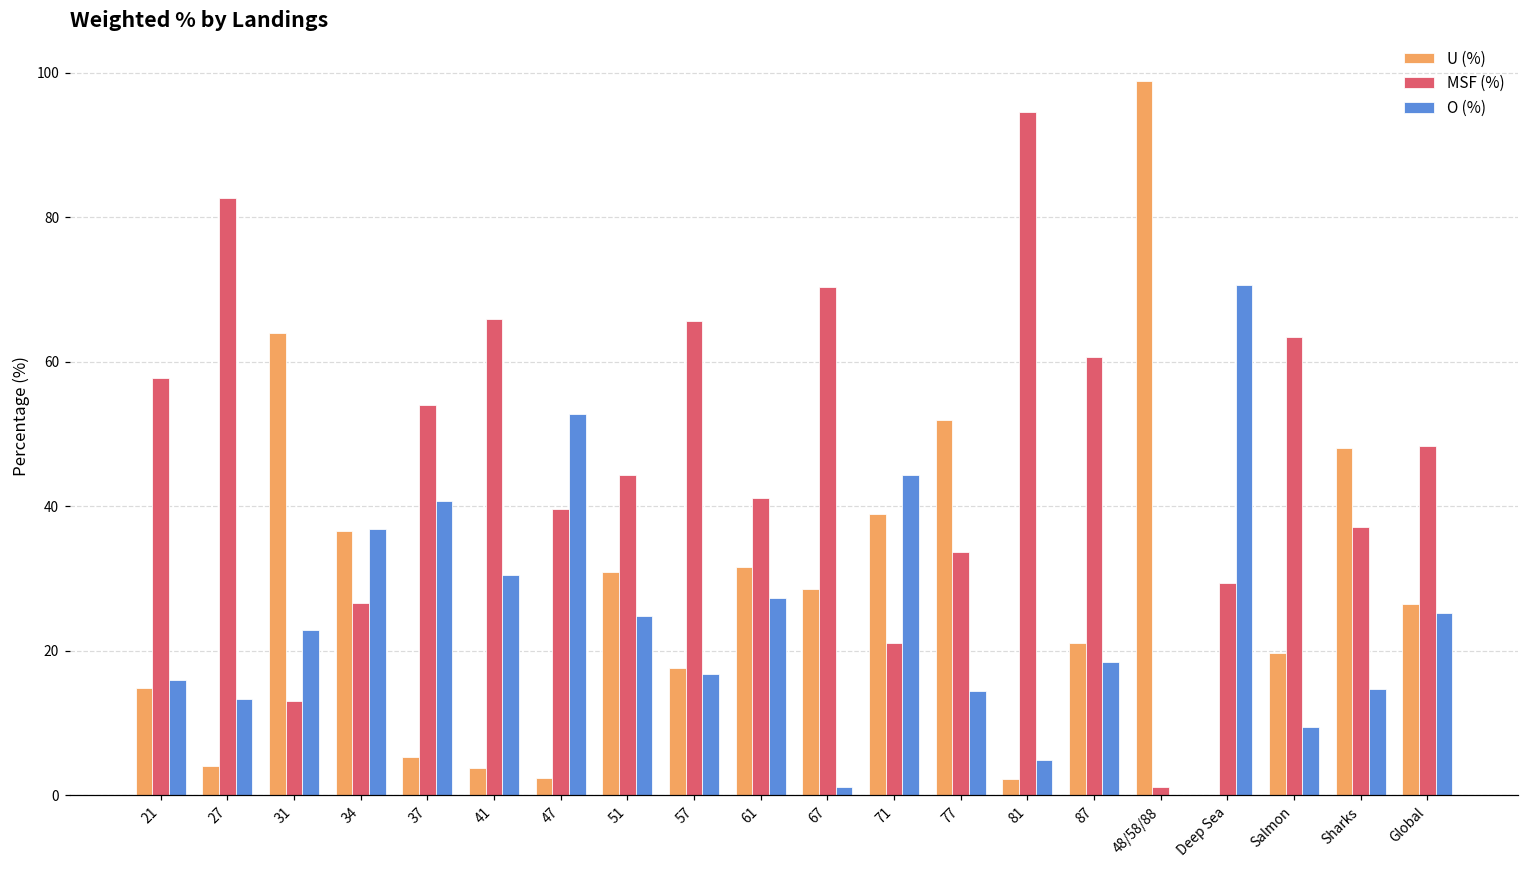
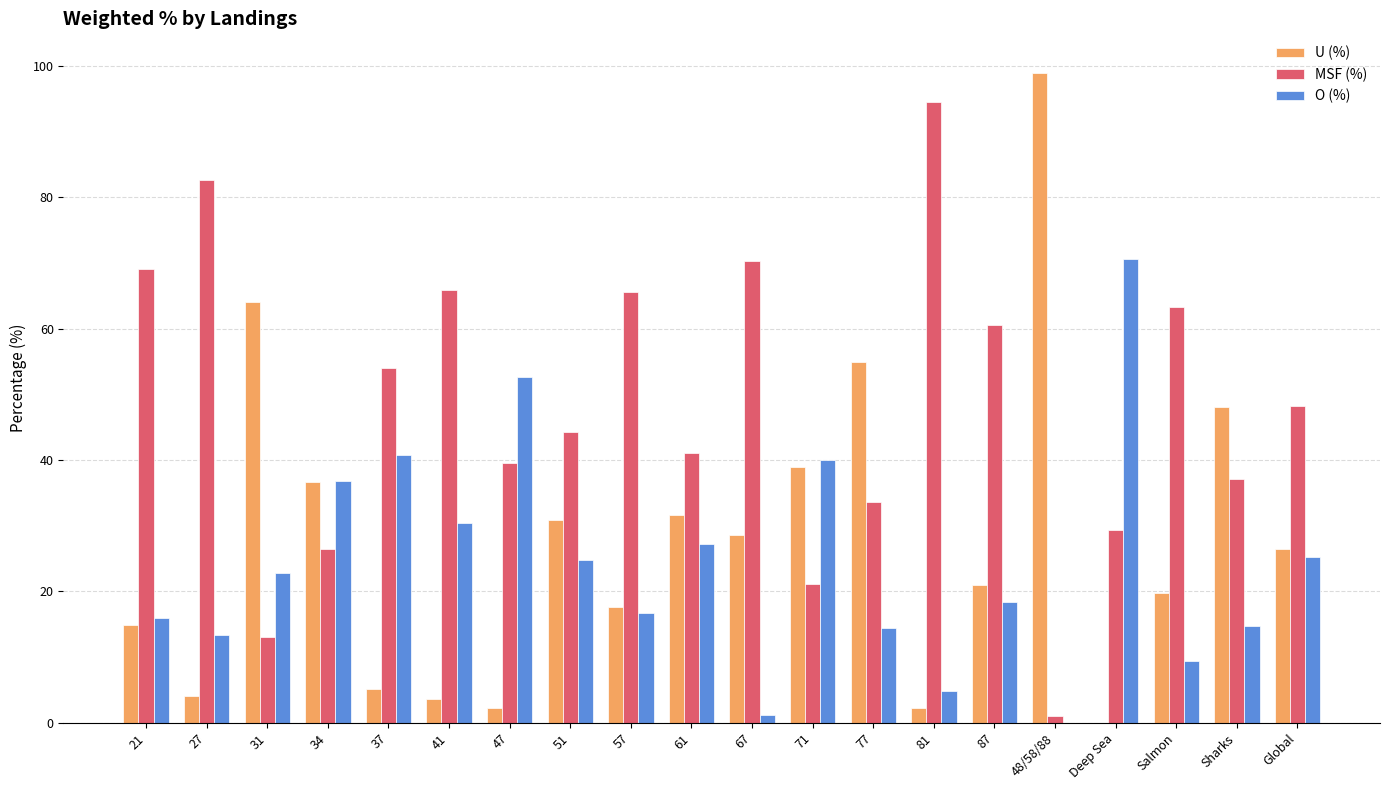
  {
    "U (%)": {
      "21": 15,
      "27": 4,
      "31": 64,
      "34": 37,
      "37": 5,
      "41": 4,
      "47": 2,
      "51": 31,
      "57": 18,
      "61": 32,
      "67": 29,
      "71": 39,
-     "77": 52,
+     "77": 55,
      "81": 2,
      "87": 21,
      "48/58/88": 99,
      "Deep Sea": 0,
      "Salmon": 20,
      "Sharks": 48,
      "Global": 27
    },
    "MSF (%)": {
-     "21": 58,
+     "21": 69,
      "27": 83,
      "31": 13,
      "34": 27,
      "37": 54,
      "41": 66,
      "47": 40,
      "51": 44,
      "57": 66,
      "61": 41,
      "67": 70,
      "71": 21,
      "77": 34,
      "81": 95,
      "87": 61,
      "48/58/88": 1,
      "Deep Sea": 29,
      "Salmon": 63,
      "Sharks": 37,
      "Global": 48
    },
    "O (%)": {
      "21": 16,
      "27": 13,
      "31": 23,
      "34": 37,
      "37": 41,
      "41": 30,
      "47": 53,
      "51": 25,
      "57": 17,
      "61": 27,
      "67": 1,
-     "71": 44,
+     "71": 40,
      "77": 14,
      "81": 5,
      "87": 18,
      "48/58/88": 0,
      "Deep Sea": 71,
      "Salmon": 9,
      "Sharks": 15,
      "Global": 25
    }
  }
